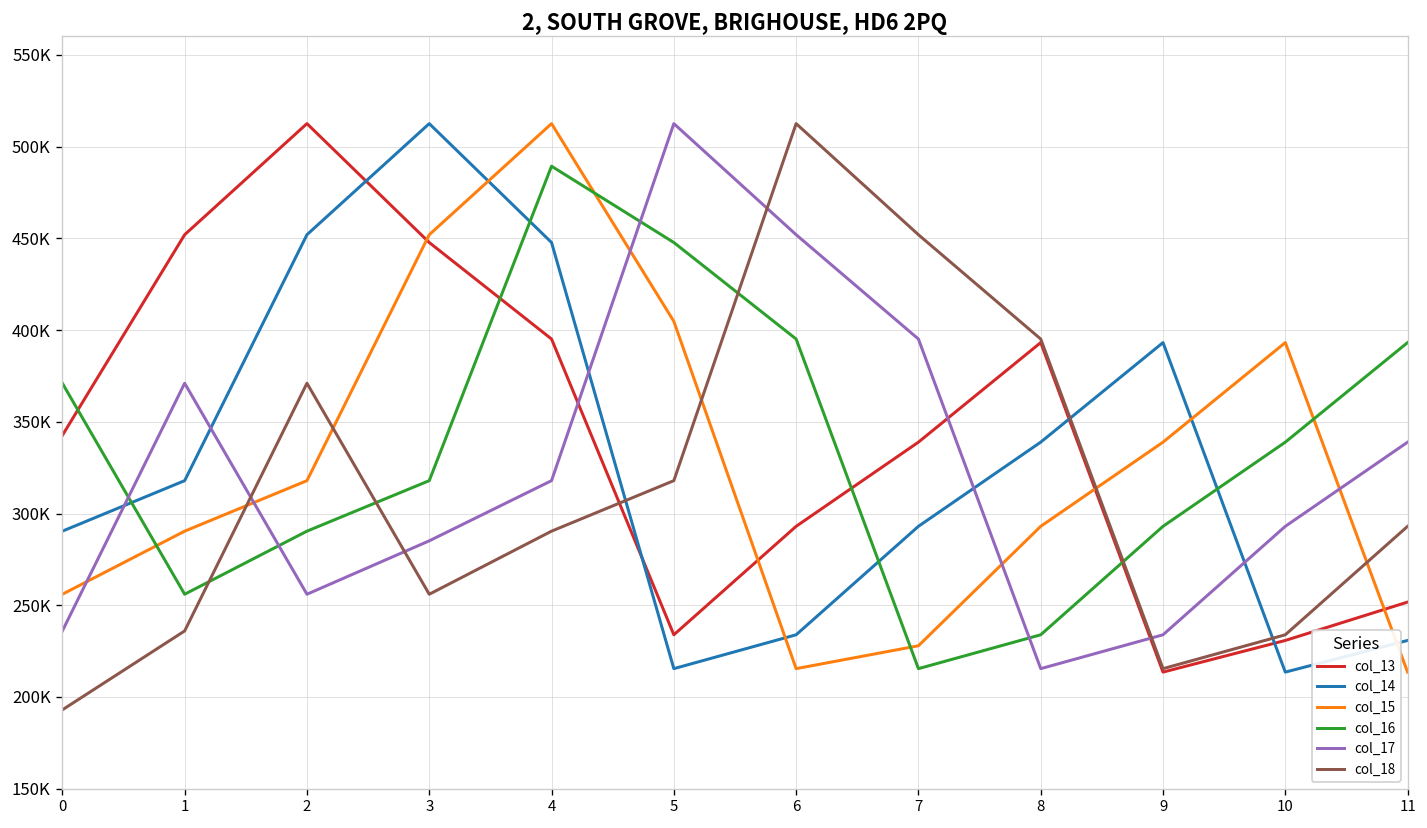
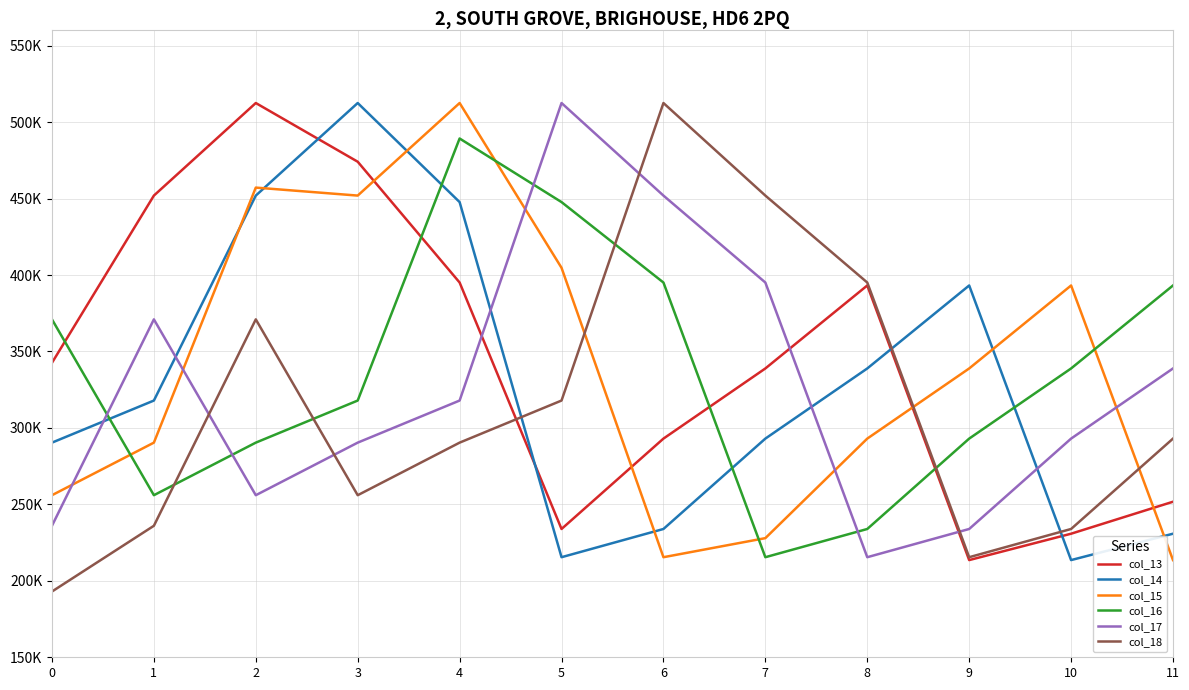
  {
    "col_13": {
      "0": 343000,
      "1": 452000,
      "2": 512000,
-     "3": 448000,
+     "3": 474000,
      "4": 395000,
      "5": 234000,
      "6": 293000,
      "7": 339000,
      "8": 393000,
      "9": 214000,
      "10": 231000,
      "11": 252000
    },
    "col_14": {
      "0": 290000,
      "1": 318000,
      "2": 452000,
      "3": 512000,
      "4": 448000,
      "5": 215000,
      "6": 234000,
      "7": 293000,
      "8": 339000,
      "9": 393000,
      "10": 214000,
      "11": 231000
    },
    "col_15": {
      "0": 256000,
      "1": 290000,
-     "2": 318000,
+     "2": 457000,
      "3": 452000,
      "4": 512000,
      "5": 405000,
      "6": 215000,
      "7": 228000,
      "8": 293000,
      "9": 339000,
      "10": 393000,
      "11": 214000
    },
    "col_16": {
      "0": 371000,
      "1": 256000,
      "2": 290000,
      "3": 318000,
      "4": 489000,
      "5": 448000,
      "6": 395000,
      "7": 215000,
      "8": 234000,
      "9": 293000,
      "10": 339000,
      "11": 393000
    },
    "col_17": {
      "0": 236000,
      "1": 371000,
      "2": 256000,
-     "3": 285000,
+     "3": 290000,
      "4": 318000,
      "5": 512000,
      "6": 452000,
      "7": 395000,
      "8": 215000,
      "9": 234000,
      "10": 293000,
      "11": 339000
    },
    "col_18": {
      "0": 193000,
      "1": 236000,
      "2": 371000,
      "3": 256000,
      "4": 290000,
      "5": 318000,
      "6": 512000,
      "7": 452000,
      "8": 395000,
      "9": 215000,
      "10": 234000,
      "11": 293000
    }
  }
